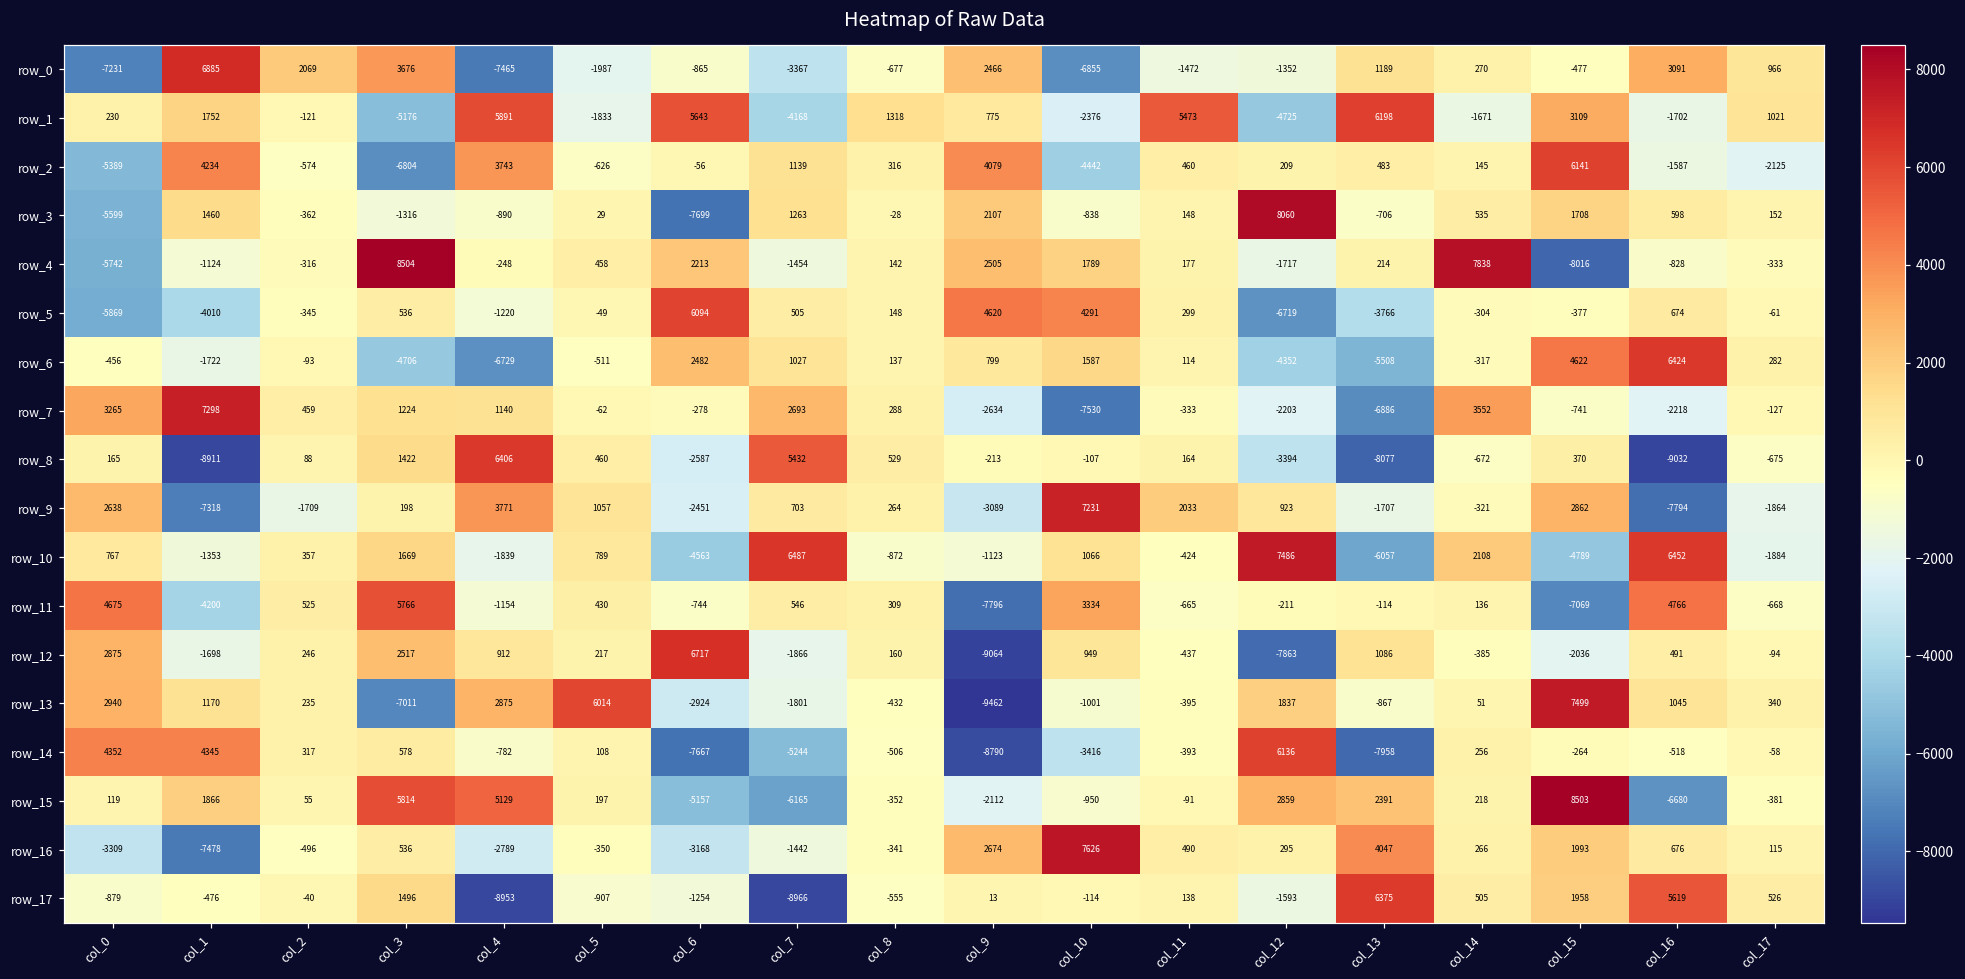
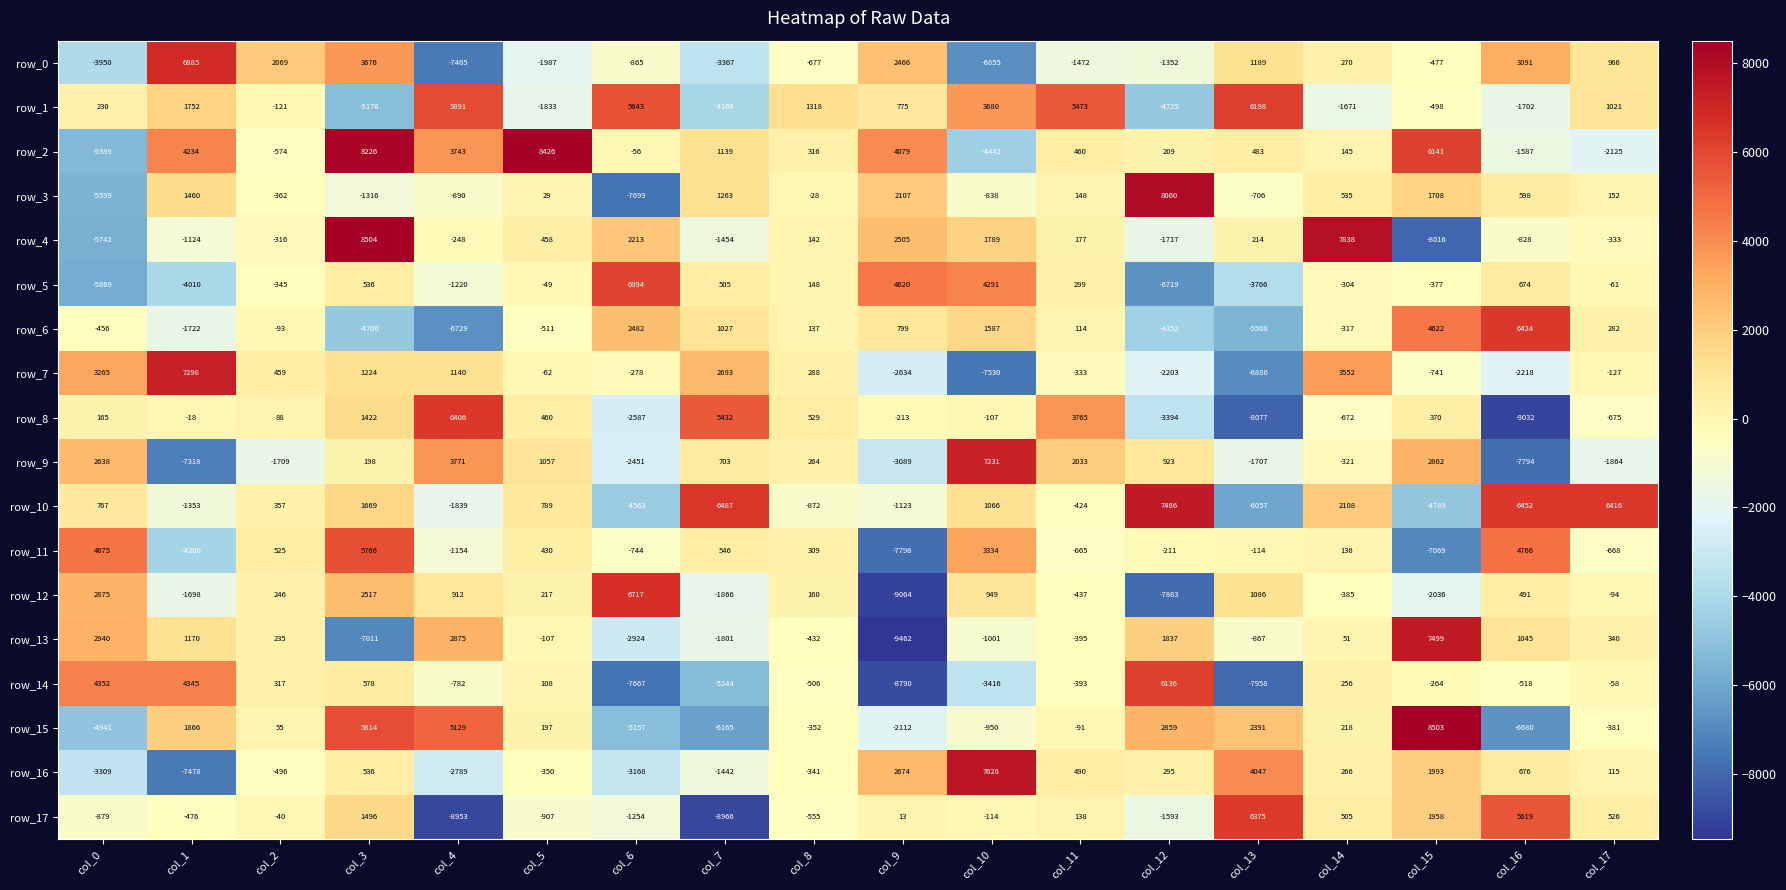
  {
    "row_0": {
-     "col_0": -7231,
+     "col_0": -3950,
      "col_1": 6885,
      "col_2": 2069,
      "col_3": 3676,
      "col_4": -7465,
      "col_5": -1987,
      "col_6": -865,
      "col_7": -3367,
      "col_8": -677,
      "col_9": 2466,
      "col_10": -6855,
      "col_11": -1472,
      "col_12": -1352,
      "col_13": 1189,
      "col_14": 270,
      "col_15": -477,
      "col_16": 3091,
      "col_17": 966
    },
    "row_1": {
      "col_0": 230,
      "col_1": 1752,
      "col_2": -121,
      "col_3": -5176,
      "col_4": 5891,
      "col_5": -1833,
      "col_6": 5643,
      "col_7": -4168,
      "col_8": 1318,
      "col_9": 775,
-     "col_10": -2376,
+     "col_10": 3680,
      "col_11": 5473,
      "col_12": -4725,
      "col_13": 6198,
      "col_14": -1671,
-     "col_15": 3109,
+     "col_15": -498,
      "col_16": -1702,
      "col_17": 1021
    },
    "row_2": {
      "col_0": -5389,
      "col_1": 4234,
      "col_2": -574,
-     "col_3": -6804,
+     "col_3": 8226,
      "col_4": 3743,
-     "col_5": -626,
+     "col_5": 8426,
      "col_6": -56,
      "col_7": 1139,
      "col_8": 316,
      "col_9": 4079,
      "col_10": -4442,
      "col_11": 460,
      "col_12": 209,
      "col_13": 483,
      "col_14": 145,
      "col_15": 6141,
      "col_16": -1587,
      "col_17": -2125
    },
    "row_8": {
      "col_0": 165,
-     "col_1": -8911,
+     "col_1": -18,
      "col_2": 88,
      "col_3": 1422,
      "col_4": 6406,
      "col_5": 460,
      "col_6": -2587,
      "col_7": 5432,
      "col_8": 529,
      "col_9": -213,
      "col_10": -107,
-     "col_11": 164,
+     "col_11": 3765,
      "col_12": -3394,
      "col_13": -8077,
      "col_14": -672,
      "col_15": 370,
      "col_16": -9032,
      "col_17": -675
    },
    "row_10": {
      "col_0": 767,
      "col_1": -1353,
      "col_2": 357,
      "col_3": 1669,
      "col_4": -1839,
      "col_5": 789,
      "col_6": -4563,
      "col_7": 6487,
      "col_8": -872,
      "col_9": -1123,
      "col_10": 1066,
      "col_11": -424,
      "col_12": 7486,
      "col_13": -6057,
      "col_14": 2108,
      "col_15": -4789,
      "col_16": 6452,
-     "col_17": -1884
+     "col_17": 6416
    },
    "row_13": {
      "col_0": 2940,
      "col_1": 1170,
      "col_2": 235,
      "col_3": -7011,
      "col_4": 2875,
-     "col_5": 6014,
+     "col_5": -107,
      "col_6": -2924,
      "col_7": -1801,
      "col_8": -432,
      "col_9": -9462,
      "col_10": -1001,
      "col_11": -395,
      "col_12": 1837,
      "col_13": -867,
      "col_14": 51,
      "col_15": 7499,
      "col_16": 1045,
      "col_17": 340
    },
    "row_15": {
-     "col_0": 119,
+     "col_0": -4941,
      "col_1": 1866,
      "col_2": 55,
      "col_3": 5814,
      "col_4": 5129,
      "col_5": 197,
      "col_6": -5157,
      "col_7": -6165,
      "col_8": -352,
      "col_9": -2112,
      "col_10": -950,
      "col_11": -91,
      "col_12": 2859,
      "col_13": 2391,
      "col_14": 218,
      "col_15": 8503,
      "col_16": -6680,
      "col_17": -381
    }
  }
